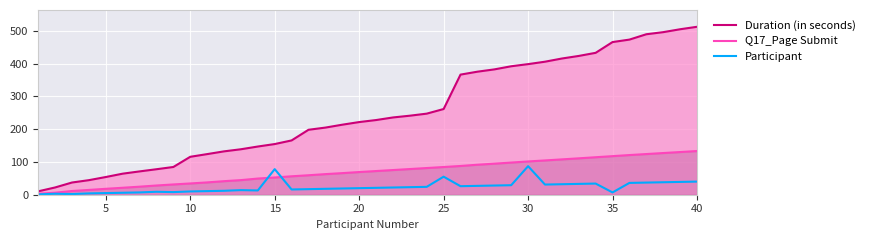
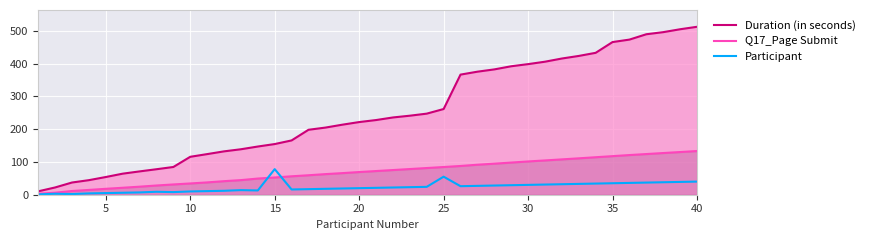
  {
    "Duration (in seconds)": {
      "5": 50,
      "10": 120,
      "15": 150,
      "20": 220,
      "25": 260,
      "30": 400,
      "35": 470,
      "40": 510
    },
    "Q17_Page Submit": {
      "5": 20,
      "10": 30,
      "15": 50,
      "20": 70,
      "25": 80,
      "30": 100,
      "35": 120,
      "40": 130
    },
    "Participant": {
      "5": 10,
      "10": 10,
      "15": 80,
      "20": 20,
      "25": 60,
-     "30": 90,
-     "35": 10,
+     "30": 30,
+     "35": 40,
      "40": 40
    }
  }
